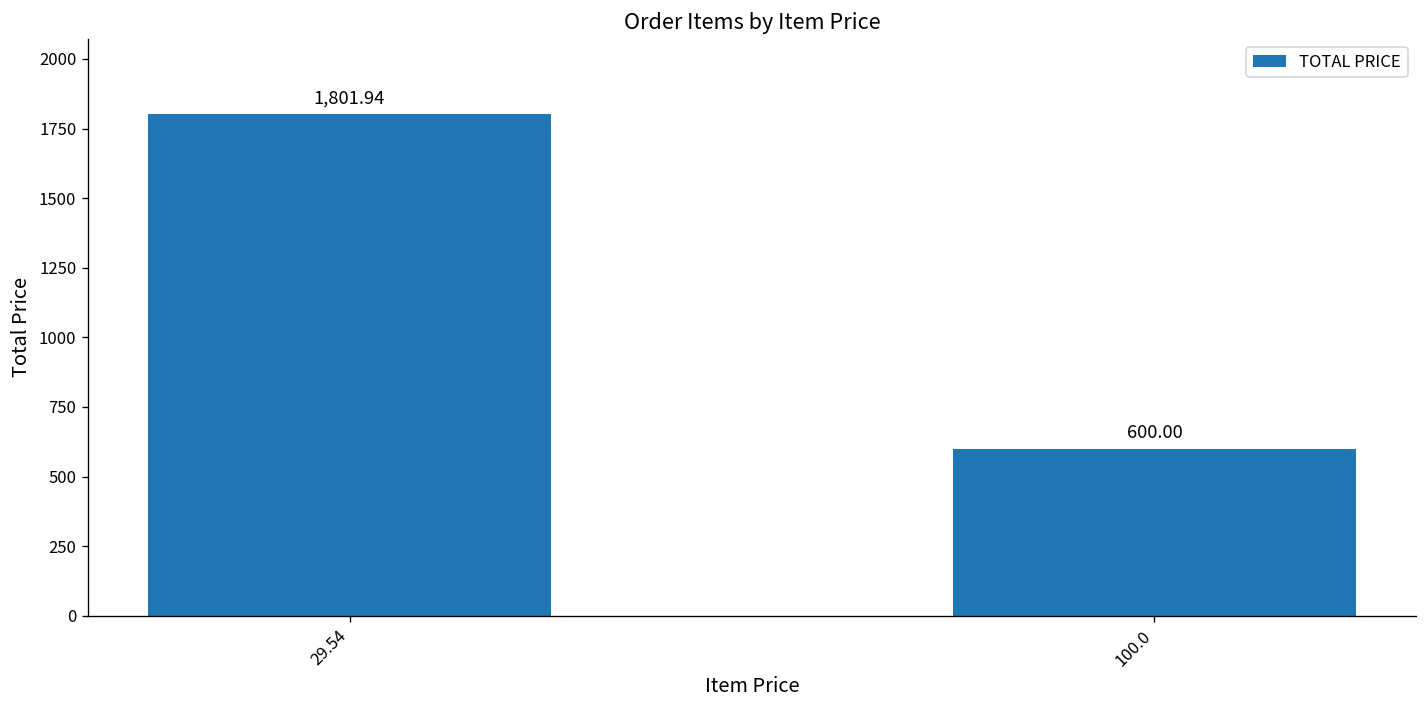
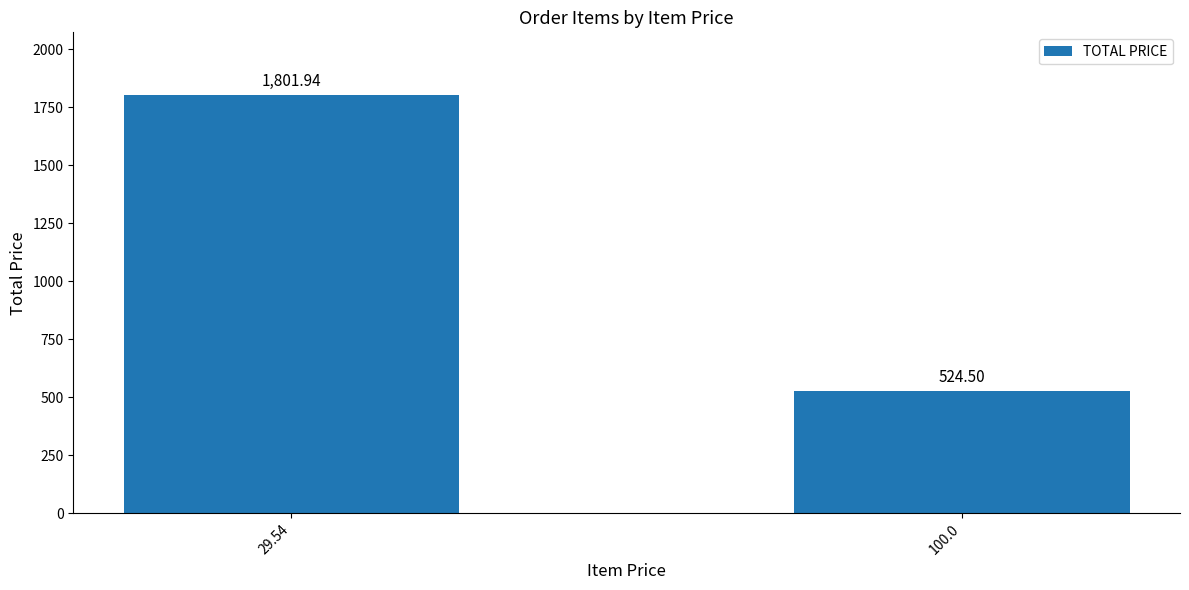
  {
    "29.54": "1,801.94",
-   "100.0": "600.00"
+   "100.0": "524.50"
  }
